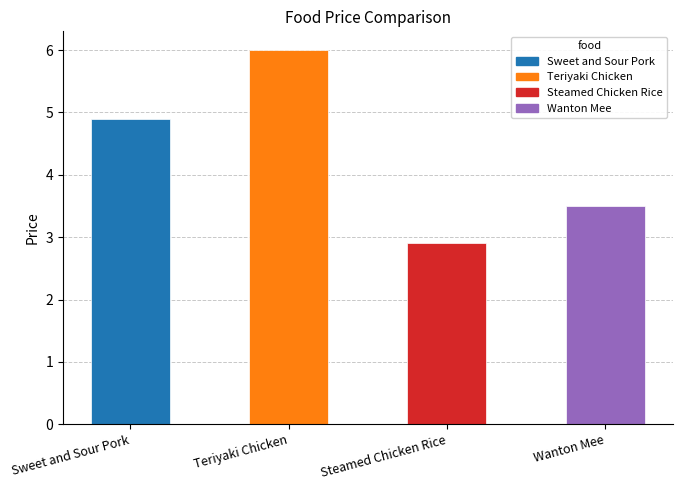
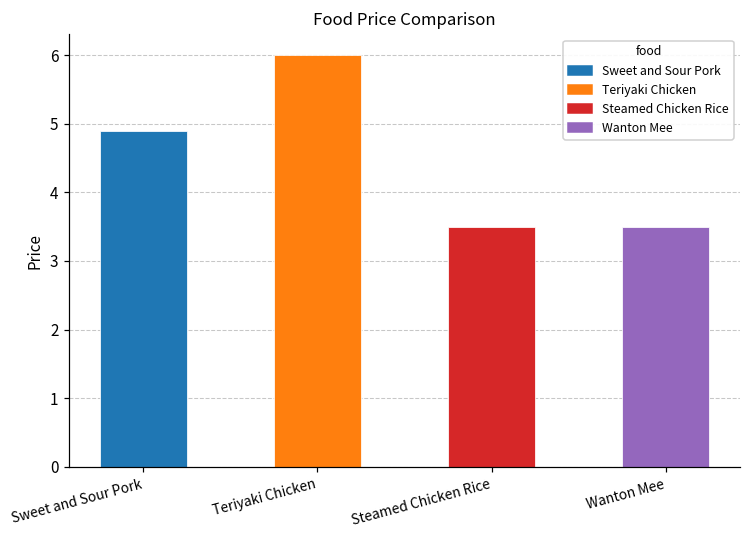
  {
    "Sweet and Sour Pork": 4.9,
    "Teriyaki Chicken": 6.0,
-   "Steamed Chicken Rice": 2.9,
+   "Steamed Chicken Rice": 3.5,
    "Wanton Mee": 3.5
  }
